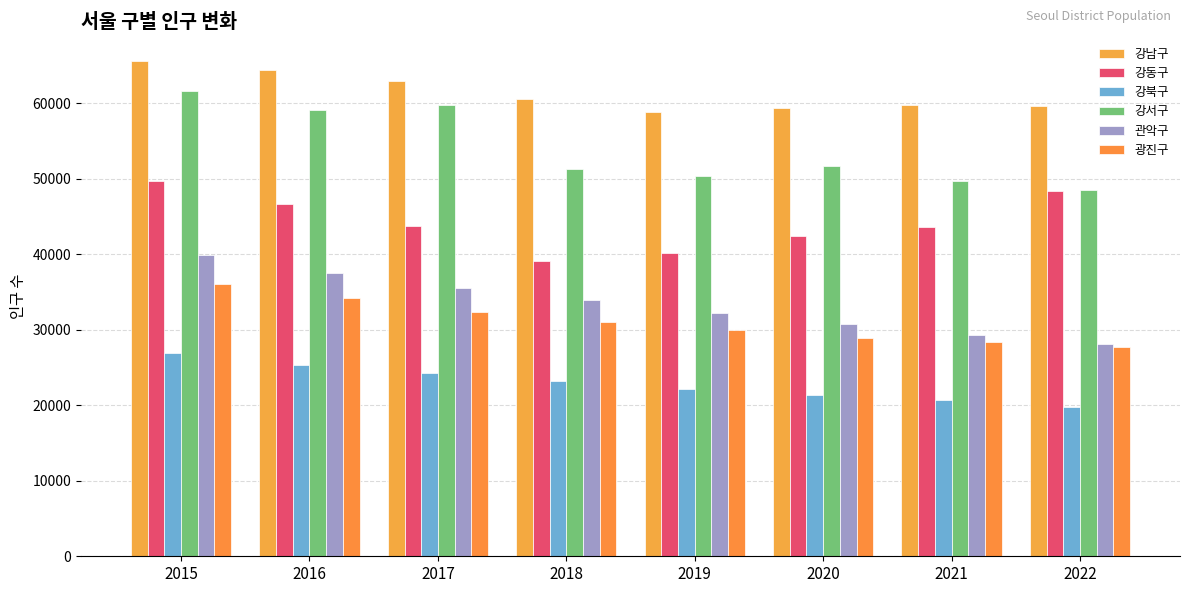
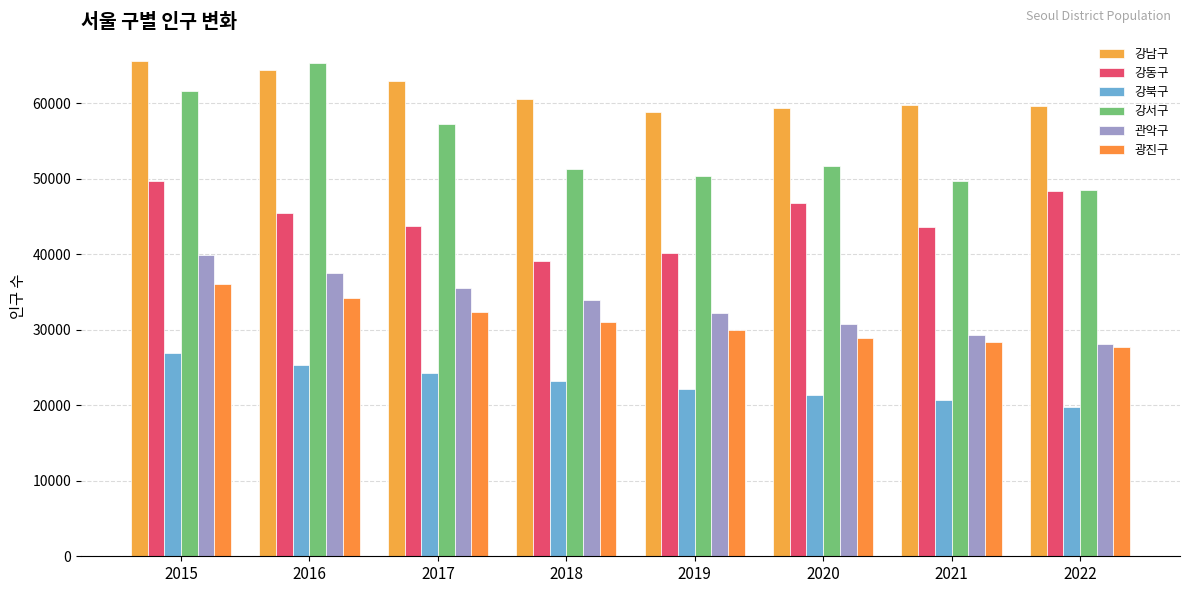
  {
    "강동구": {
      "2015": 50000,
-     "2016": 47000,
+     "2016": 45000,
      "2017": 44000,
      "2018": 39000,
      "2019": 40000,
-     "2020": 42000,
+     "2020": 47000,
      "2021": 44000,
      "2022": 48000
    },
    "강서구": {
      "2015": 62000,
-     "2016": 59000,
-     "2017": 60000,
+     "2016": 65000,
+     "2017": 57000,
      "2018": 51000,
      "2019": 50000,
      "2020": 52000,
      "2021": 50000,
      "2022": 48000
    }
  }
